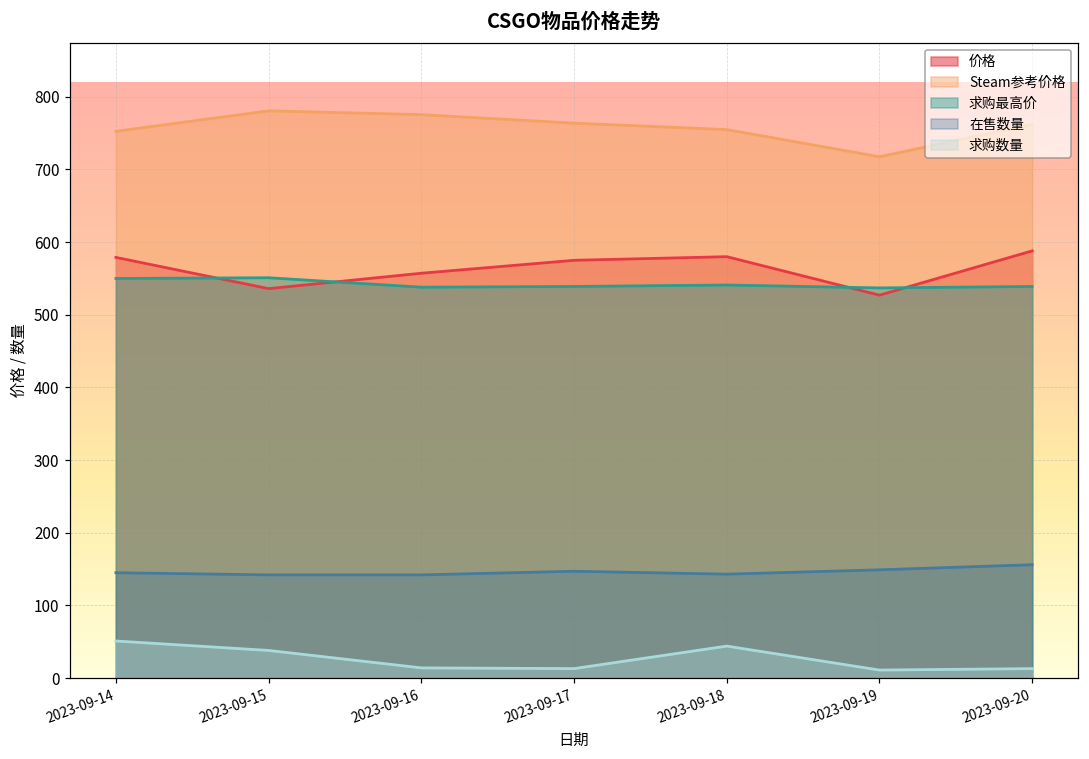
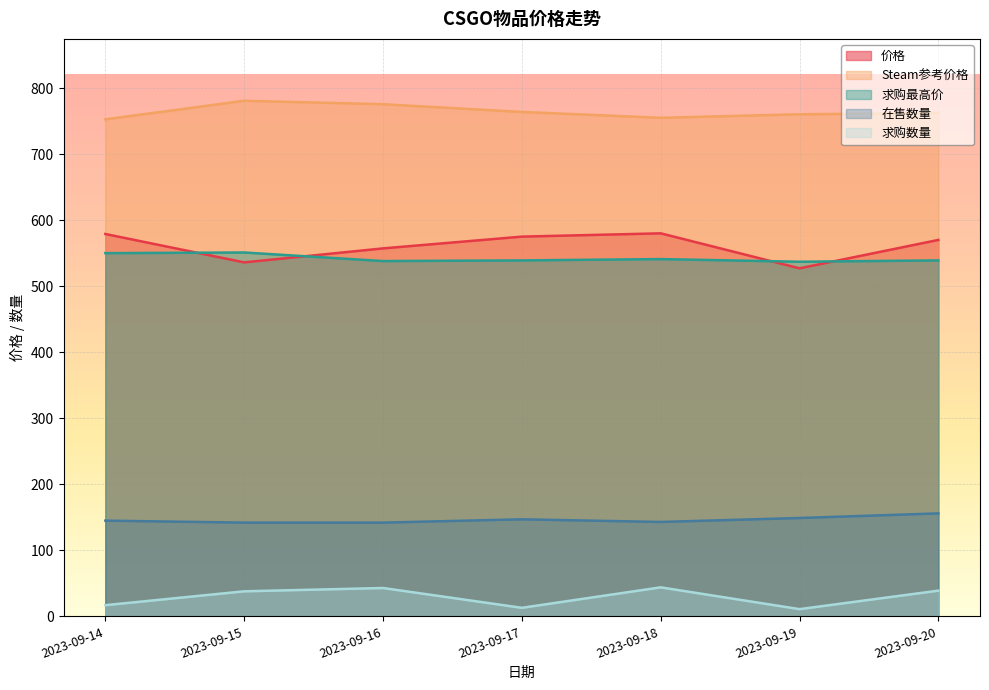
  {
    "价格": {
      "2023-09-14": 580,
      "2023-09-15": 540,
      "2023-09-16": 560,
      "2023-09-17": 580,
      "2023-09-18": 580,
      "2023-09-19": 530,
-     "2023-09-20": 590
+     "2023-09-20": 570
    },
    "Steam参考价格": {
      "2023-09-14": 750,
      "2023-09-15": 780,
      "2023-09-16": 780,
      "2023-09-17": 760,
      "2023-09-18": 750,
-     "2023-09-19": 720
+     "2023-09-19": 760
    },
    "求购数量": {
-     "2023-09-14": 50,
+     "2023-09-14": 20,
      "2023-09-15": 40,
-     "2023-09-16": 10,
+     "2023-09-16": 40,
      "2023-09-17": 10,
      "2023-09-18": 40,
      "2023-09-19": 10,
-     "2023-09-20": 10
+     "2023-09-20": 40
    }
  }
